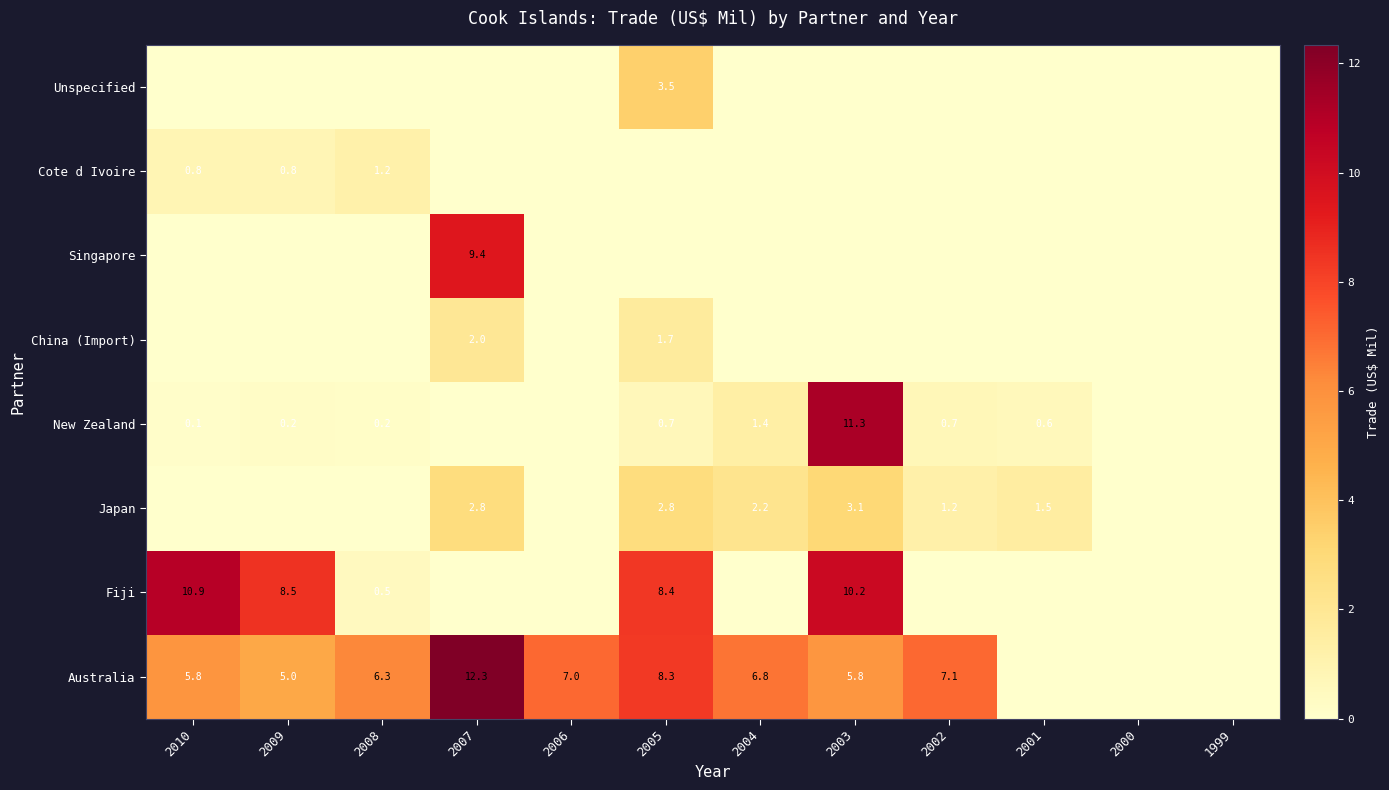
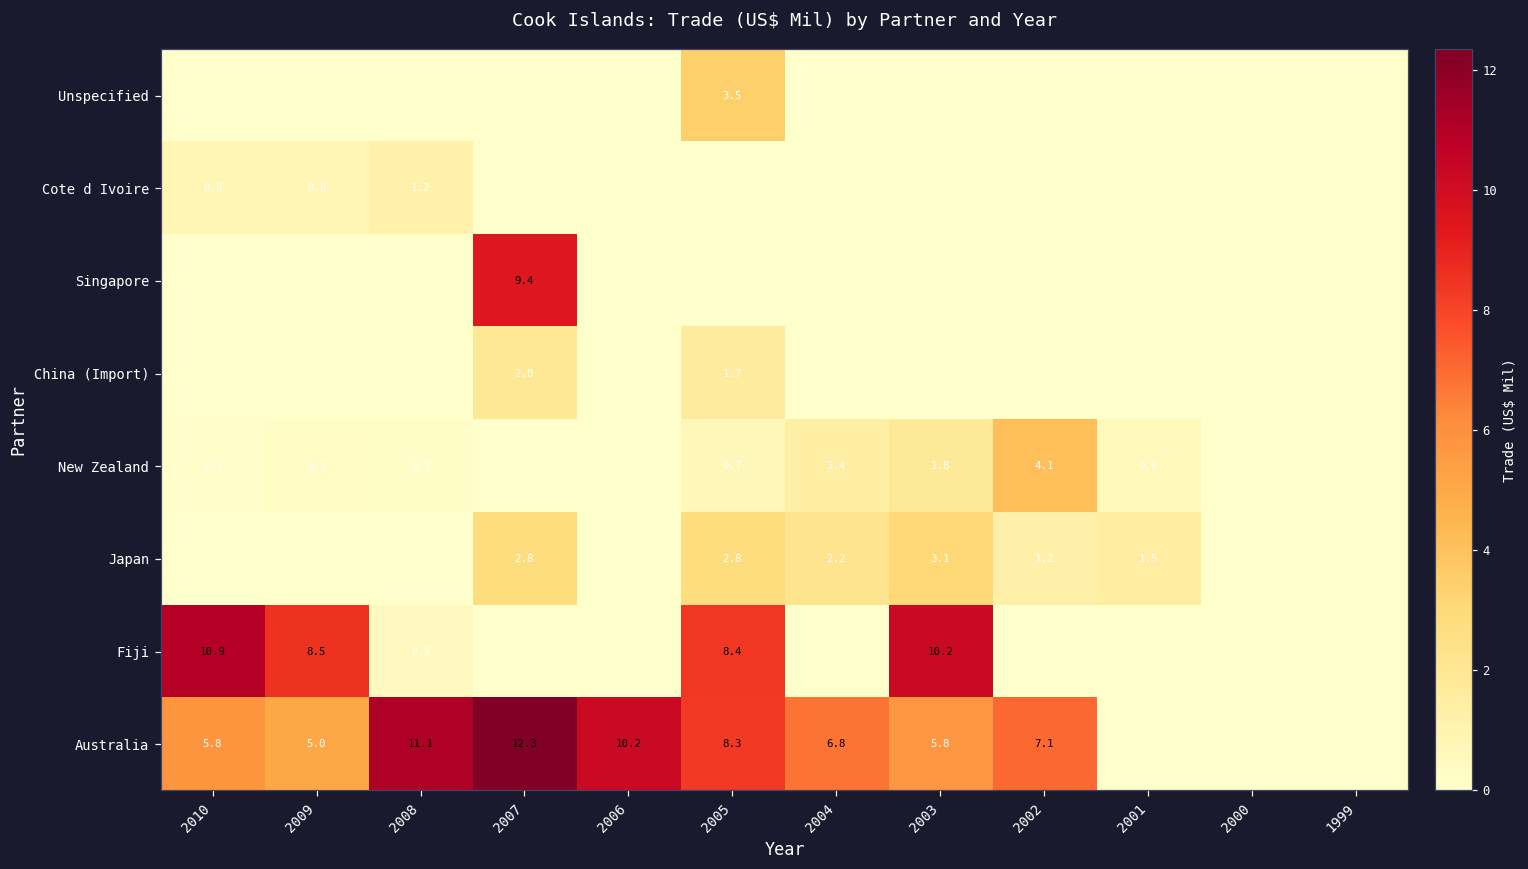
  {
    "Unspecified": {
      "2005": 3.5
    },
    "Cote d Ivoire": {
      "2010": 0.8,
      "2009": 0.8,
      "2008": 1.2
    },
    "Singapore": {
      "2007": 9.4
    },
    "China (Import)": {
      "2007": 2.0,
      "2005": 1.7
    },
    "New Zealand": {
      "2010": 0.1,
      "2009": 0.2,
      "2008": 0.2,
      "2005": 0.7,
      "2004": 1.4,
-     "2003": 11.3,
-     "2002": 0.7,
+     "2003": 1.8,
+     "2002": 4.1,
      "2001": 0.6
    },
    "Japan": {
      "2007": 2.8,
      "2005": 2.8,
      "2004": 2.2,
      "2003": 3.1,
      "2002": 1.2,
      "2001": 1.5
    },
    "Fiji": {
      "2010": 10.9,
      "2009": 8.5,
      "2008": 0.5,
      "2005": 8.4,
      "2003": 10.2
    },
    "Australia": {
      "2010": 5.8,
      "2009": 5.0,
-     "2008": 6.3,
+     "2008": 11.1,
      "2007": 12.3,
-     "2006": 7.0,
+     "2006": 10.2,
      "2005": 8.3,
      "2004": 6.8,
      "2003": 5.8,
      "2002": 7.1
    }
  }
